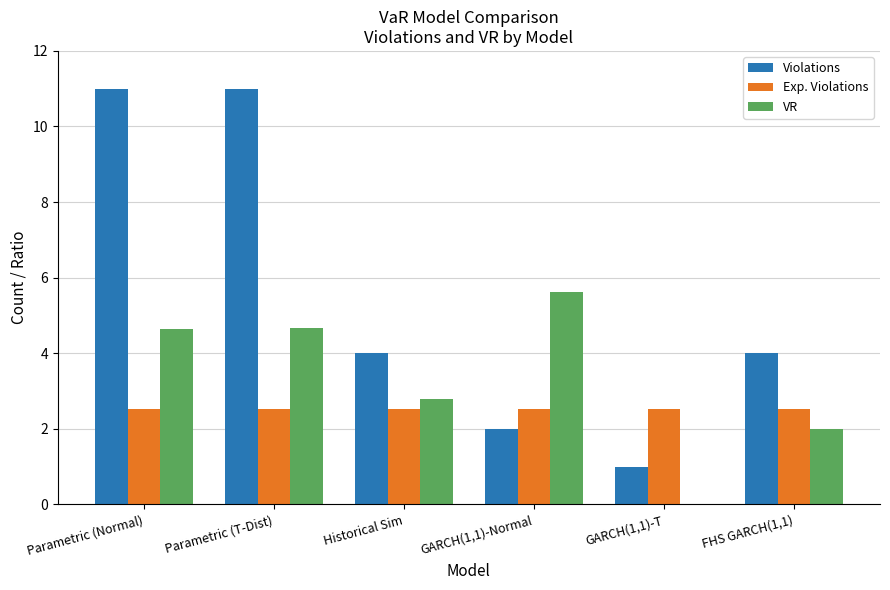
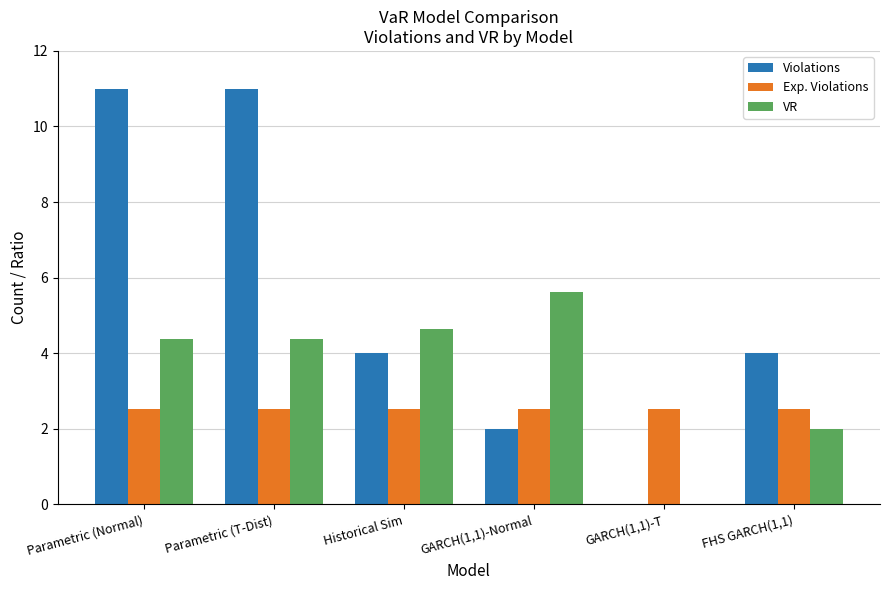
  {
    "Violations": {
      "Parametric (Normal)": 11,
      "Parametric (T-Dist)": 11,
      "Historical Sim": 4,
      "GARCH(1,1)-Normal": 2,
-     "GARCH(1,1)-T": 1,
+     "GARCH(1,1)-T": 0,
      "FHS GARCH(1,1)": 4
    },
    "Exp. Violations": {
      "Parametric (Normal)": 2.5,
      "Parametric (T-Dist)": 2.5,
      "Historical Sim": 2.5,
      "GARCH(1,1)-Normal": 2.5,
      "GARCH(1,1)-T": 2.5,
      "FHS GARCH(1,1)": 2.5
    },
    "VR": {
-     "Parametric (Normal)": 4.6,
-     "Parametric (T-Dist)": 4.7,
-     "Historical Sim": 2.8,
+     "Parametric (Normal)": 4.4,
+     "Parametric (T-Dist)": 4.4,
+     "Historical Sim": 4.6,
      "GARCH(1,1)-Normal": 5.6,
      "GARCH(1,1)-T": 0.0,
      "FHS GARCH(1,1)": 2.0
    }
  }
